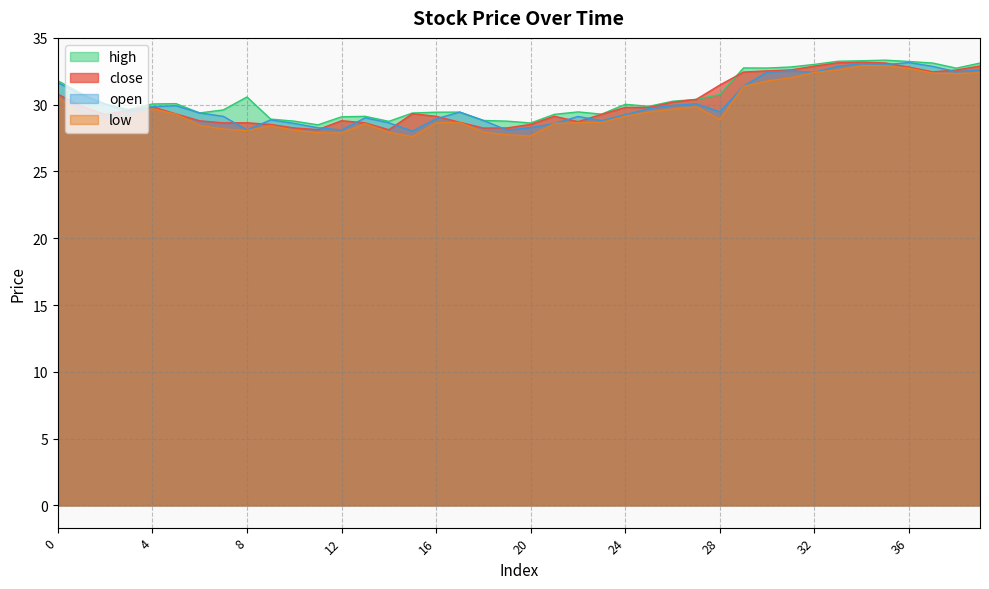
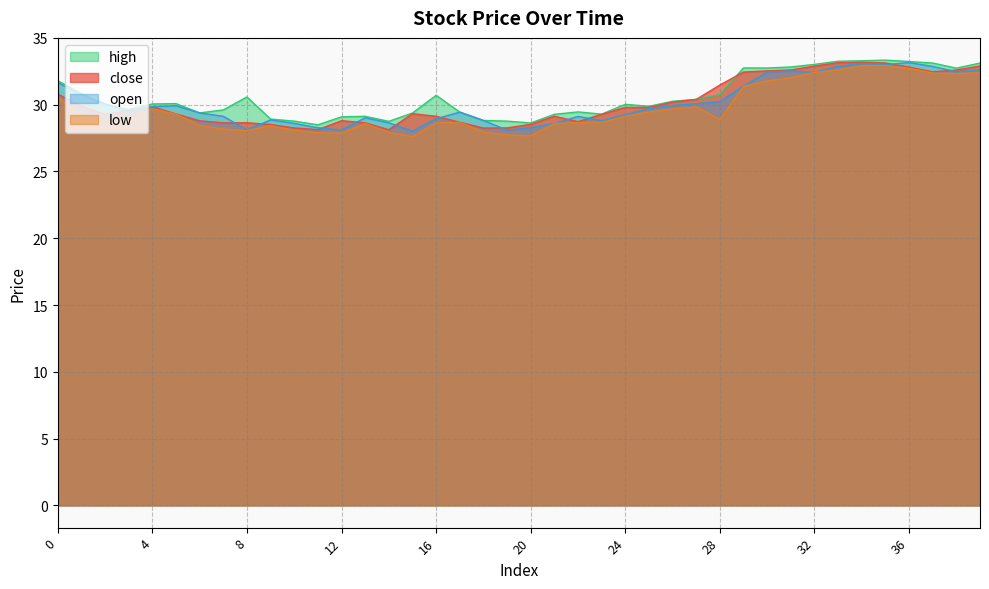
  {
    "high": {
      "4": 30.1,
      "8": 30.6,
      "12": 29.1,
-     "16": 29.4,
+     "16": 30.7,
      "24": 30.0,
      "28": 30.8
    },
    "open": {
      "12": 28.1,
      "20": 28.3,
-     "28": 29.5
+     "28": 30.2
    }
  }
